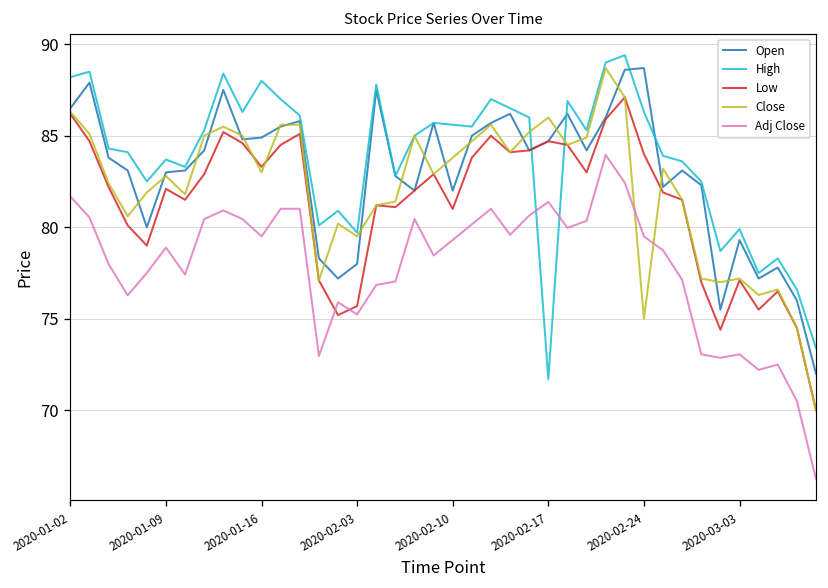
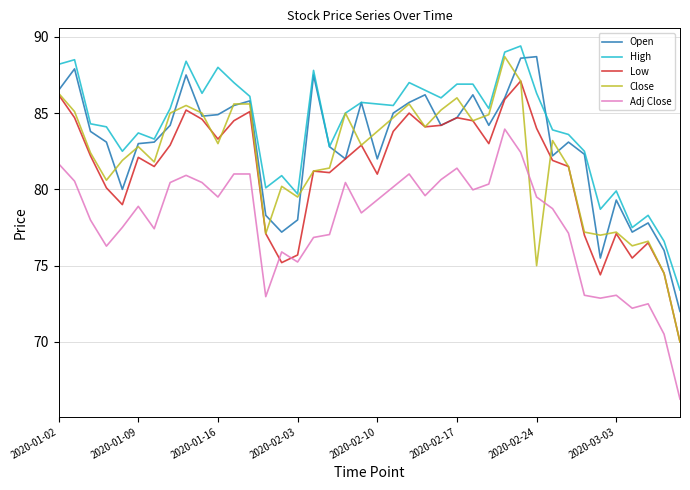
  {
    "Open": {
      "2020-01-02": 86.5,
      "2020-01-09": 83.0,
      "2020-01-16": 84.9,
      "2020-02-03": 78.0,
      "2020-02-10": 82.0,
      "2020-02-24": 88.7,
      "2020-03-03": 79.3
    },
    "High": {
      "2020-01-02": 88.2,
      "2020-01-09": 83.7,
      "2020-01-16": 88.0,
      "2020-02-03": 79.7,
      "2020-02-10": 85.6,
-     "2020-02-17": 71.7,
+     "2020-02-17": 86.9,
      "2020-02-24": 86.3,
      "2020-03-03": 79.9
    },
    "Low": {
      "2020-01-09": 82.1,
      "2020-01-16": 83.3,
      "2020-02-03": 75.7,
      "2020-02-10": 81.0,
      "2020-02-24": 84.0
    },
    "Close": {
      "2020-01-09": 82.8,
      "2020-01-16": 83.0,
      "2020-02-03": 79.5,
      "2020-02-10": 83.8,
      "2020-02-17": 86.0,
      "2020-02-24": 75.0
    },
    "Adj Close": {
      "2020-01-02": 81.7,
      "2020-01-09": 78.9,
      "2020-01-16": 79.5,
      "2020-02-03": 75.2,
      "2020-02-10": 79.3,
      "2020-02-17": 81.4,
      "2020-02-24": 79.5,
      "2020-03-03": 73.1
    }
  }
